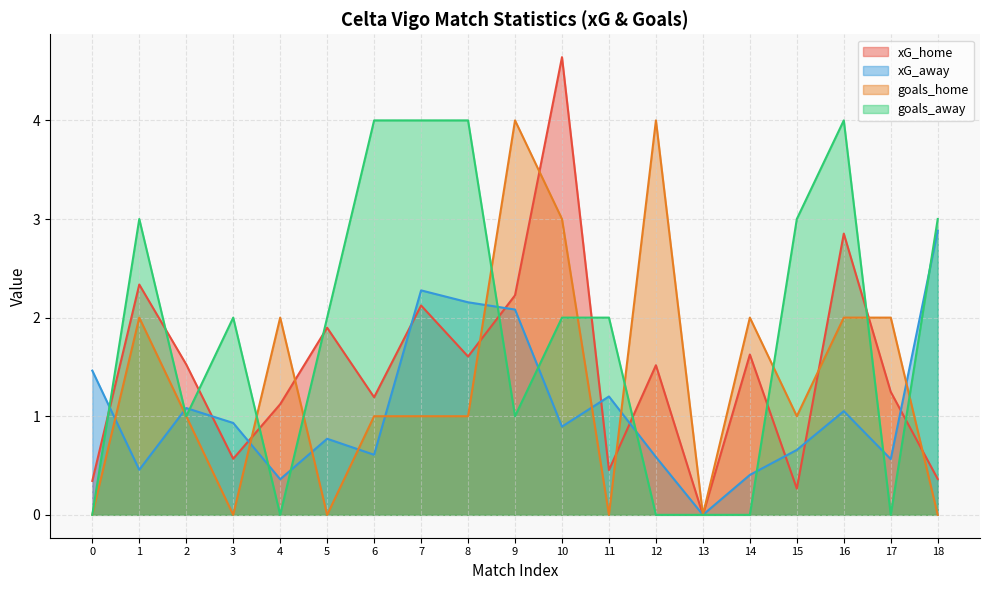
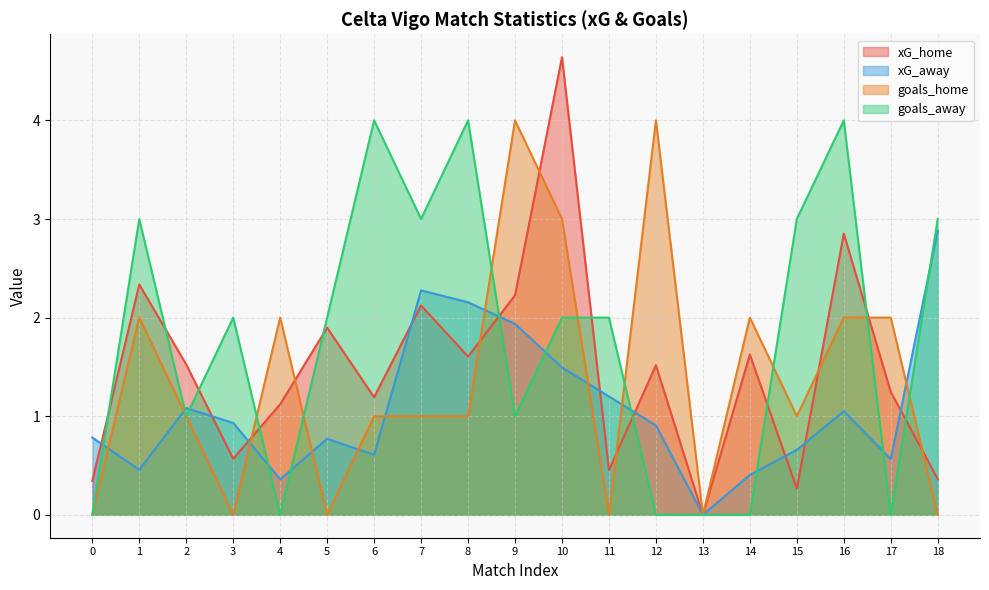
  {
    "xG_away": {
-     "0": 1.5,
+     "0": 0.8,
      "1": 0.5,
      "2": 1.1,
      "3": 0.9,
      "4": 0.4,
      "5": 0.8,
      "6": 0.6,
      "7": 2.3,
      "8": 2.2,
-     "9": 2.1,
-     "10": 0.9,
+     "9": 1.9,
+     "10": 1.5,
      "11": 1.2,
-     "12": 0.6,
+     "12": 0.9,
      "14": 0.4,
      "15": 0.7,
      "16": 1.1,
      "17": 0.6,
      "18": 2.9
    },
    "goals_away": {
      "1": 3,
      "3": 2,
      "4": 0,
      "5": 2,
      "6": 4,
-     "7": 4,
+     "7": 3,
      "8": 4,
      "9": 1,
      "10": 2,
      "11": 2,
      "12": 0,
      "14": 0,
      "15": 3,
      "16": 4,
      "17": 0,
      "18": 3
    }
  }
